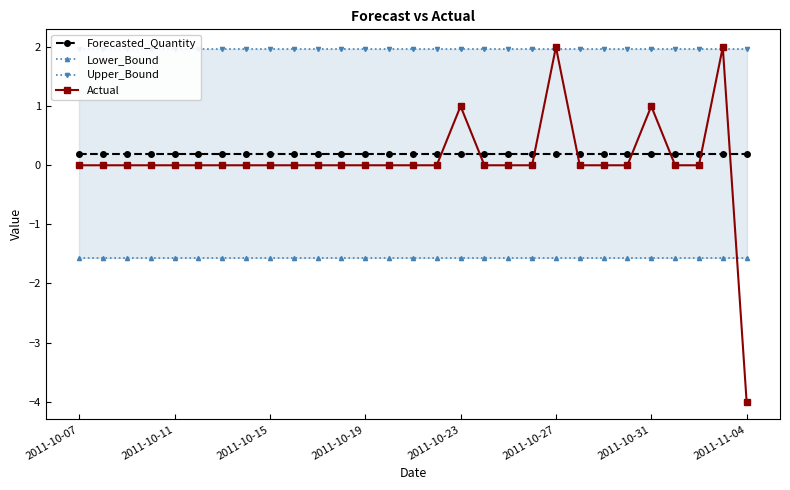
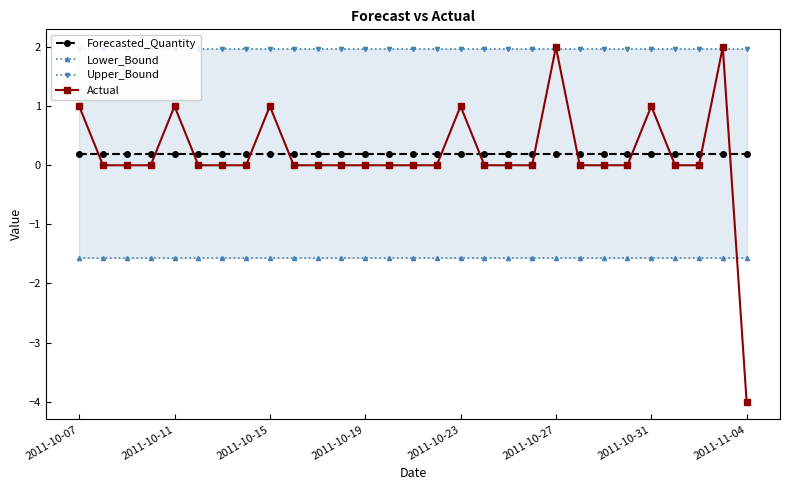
  {
    "Forecasted_Quantity": {
      "2011-10-07": 0.2,
      "2011-10-11": 0.2,
      "2011-10-15": 0.2,
      "2011-10-19": 0.2,
      "2011-10-23": 0.2,
      "2011-10-27": 0.2,
      "2011-10-31": 0.2,
      "2011-11-04": 0.2
    },
    "Actual": {
-     "2011-10-07": 0,
-     "2011-10-11": 0,
-     "2011-10-15": 0,
+     "2011-10-07": 1,
+     "2011-10-11": 1,
+     "2011-10-15": 1,
      "2011-10-19": 0,
      "2011-10-23": 1,
      "2011-10-31": 1,
      "2011-11-04": -4
    }
  }
